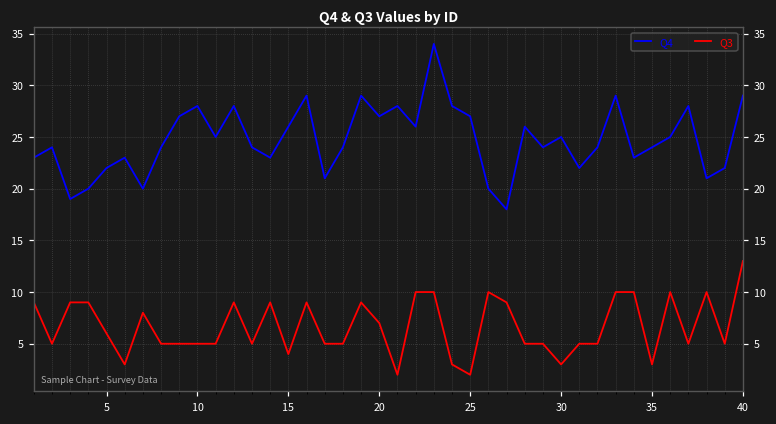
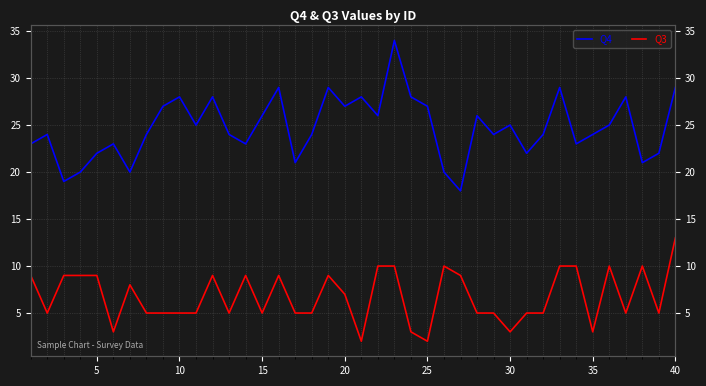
  {
    "Q4": {
      "5": 22,
      "10": 28,
      "15": 26,
      "20": 27,
      "25": 27,
      "30": 25,
      "35": 24,
      "40": 29
    },
    "Q3": {
-     "5": 6,
+     "5": 9,
      "10": 5,
-     "15": 4,
+     "15": 5,
      "20": 7,
      "25": 2,
      "30": 3,
      "35": 3,
      "40": 13
    }
  }
